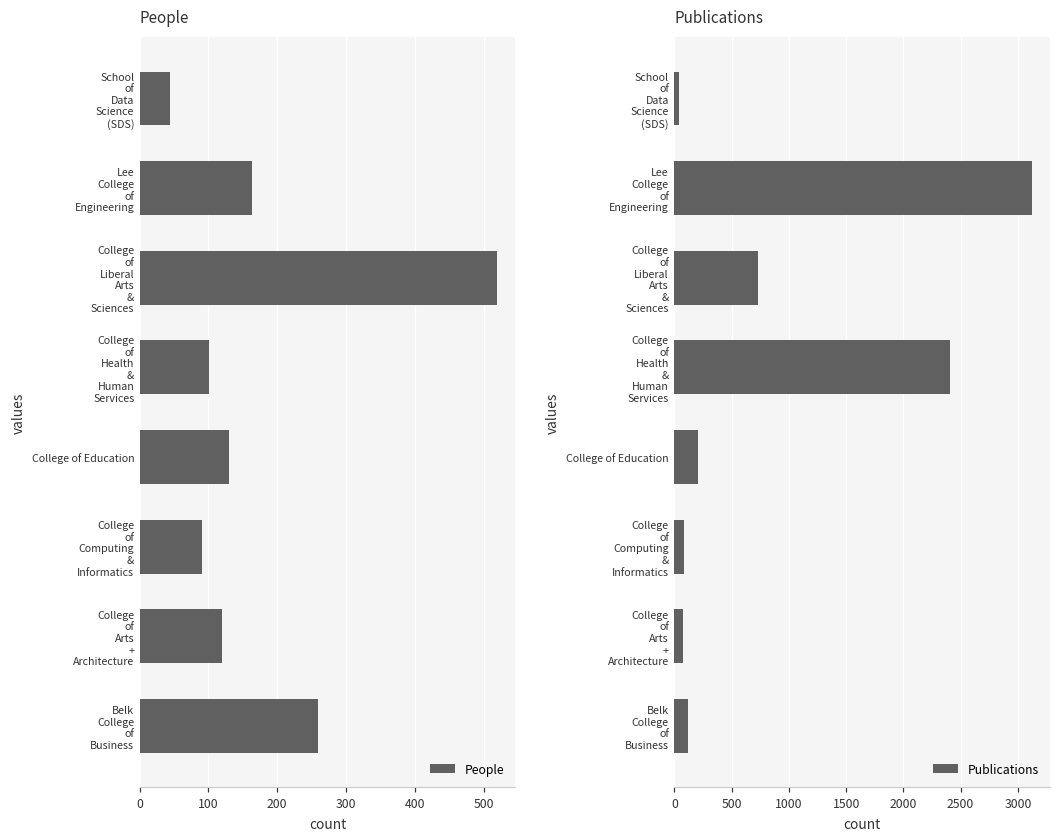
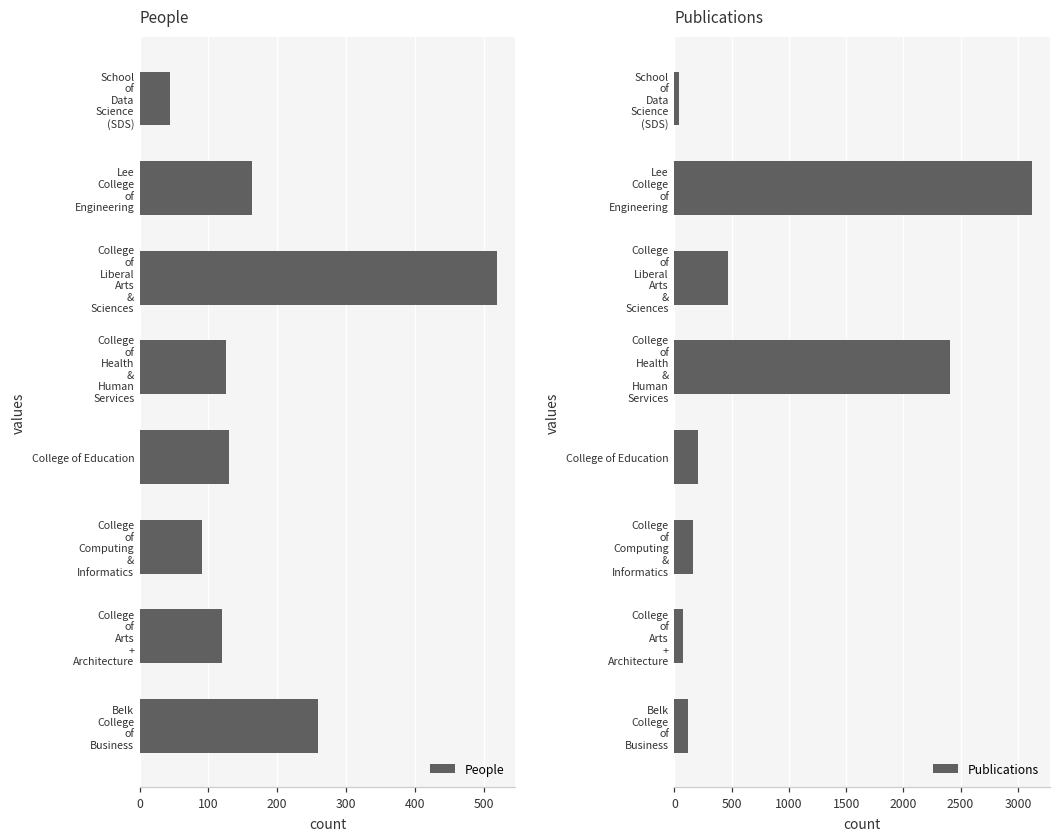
  {
    "People": {
      "School of Data Science (SDS)": 40,
      "Lee College of Engineering": 160,
      "College of Liberal Arts & Sciences": 520,
-     "College of Health & Human Services": 100,
+     "College of Health & Human Services": 130,
      "College of Education": 130,
      "College of Computing & Informatics": 90,
      "College of Arts + Architecture": 120,
      "Belk College of Business": 260
    },
    "Publications": {
      "School of Data Science (SDS)": 40,
      "Lee College of Engineering": 3120,
-     "College of Liberal Arts & Sciences": 730,
+     "College of Liberal Arts & Sciences": 470,
      "College of Health & Human Services": 2410,
      "College of Education": 210,
-     "College of Computing & Informatics": 80,
+     "College of Computing & Informatics": 170,
      "College of Arts + Architecture": 80,
      "Belk College of Business": 120
    }
  }
